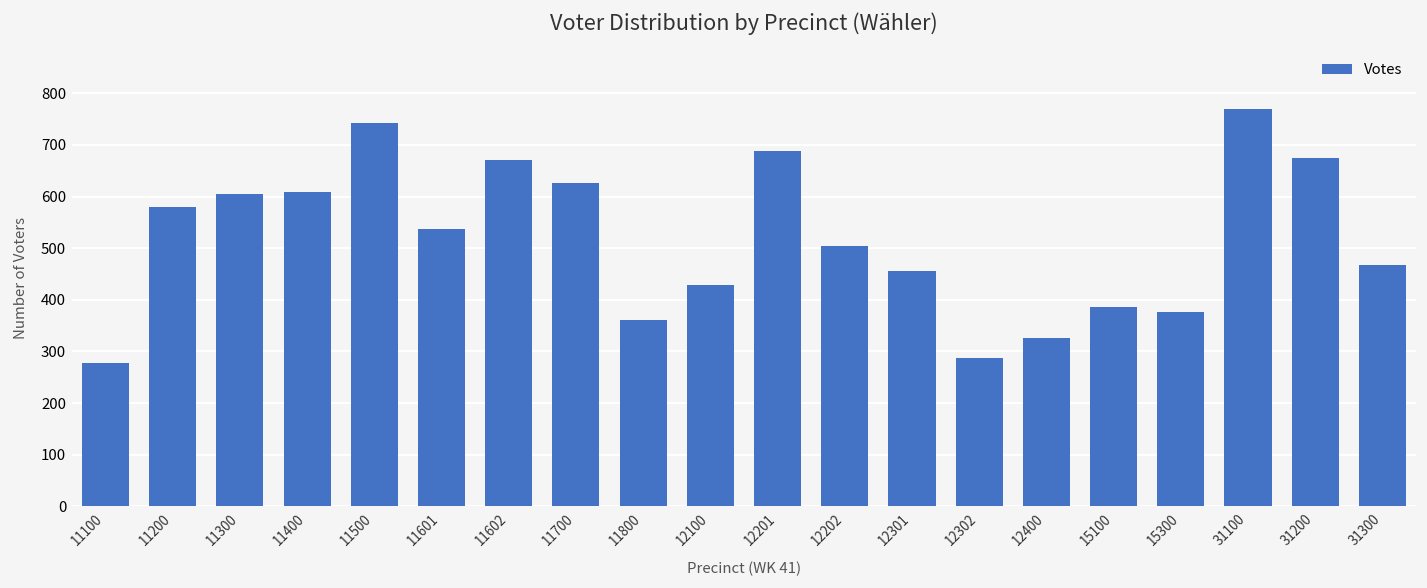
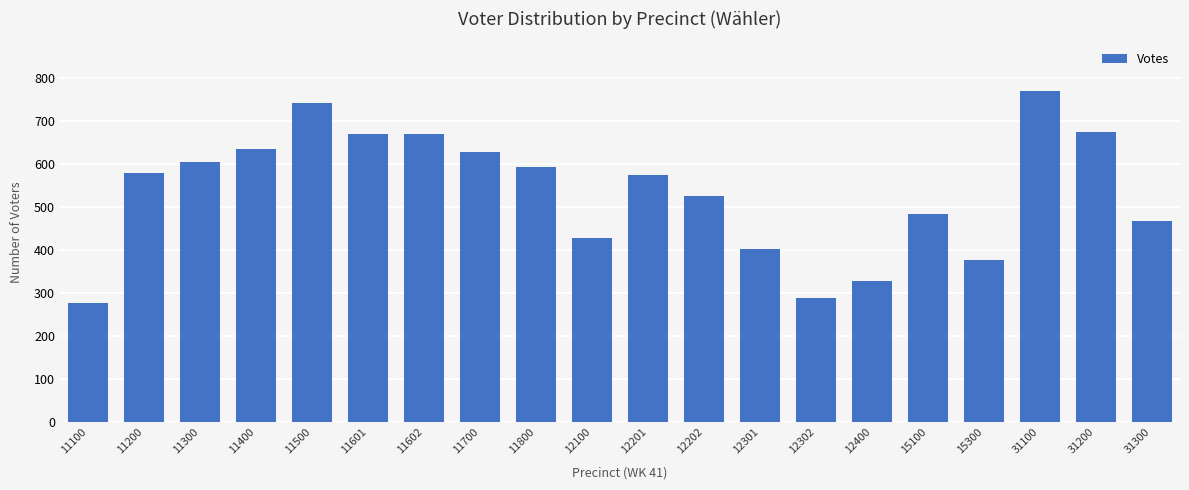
  {
    "11100": 280,
    "11200": 580,
    "11300": 610,
-   "11400": 610,
+   "11400": 640,
    "11500": 740,
-   "11601": 540,
+   "11601": 670,
    "11602": 670,
    "11700": 630,
-   "11800": 360,
+   "11800": 590,
    "12100": 430,
-   "12201": 690,
-   "12202": 510,
-   "12301": 460,
+   "12201": 570,
+   "12202": 530,
+   "12301": 400,
    "12302": 290,
    "12400": 330,
-   "15100": 390,
+   "15100": 480,
    "15300": 380,
    "31100": 770,
    "31200": 670,
    "31300": 470
  }
